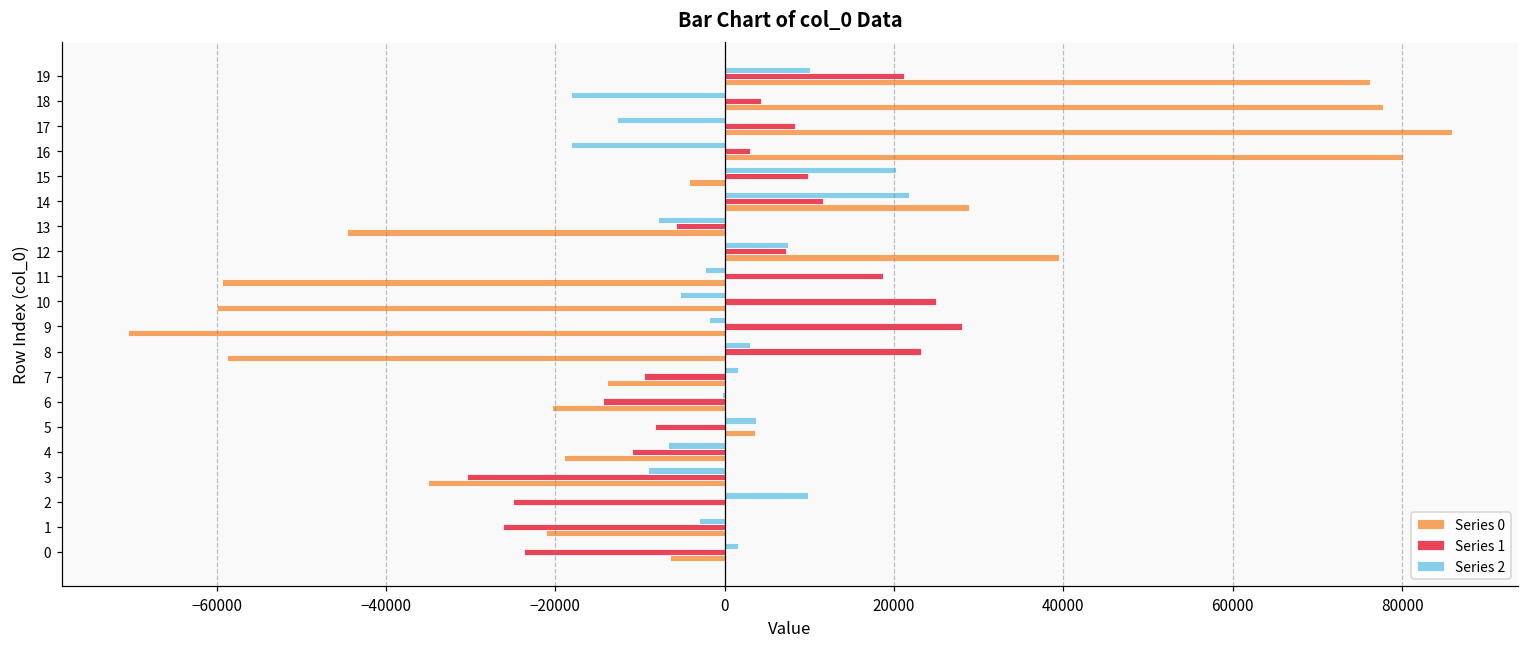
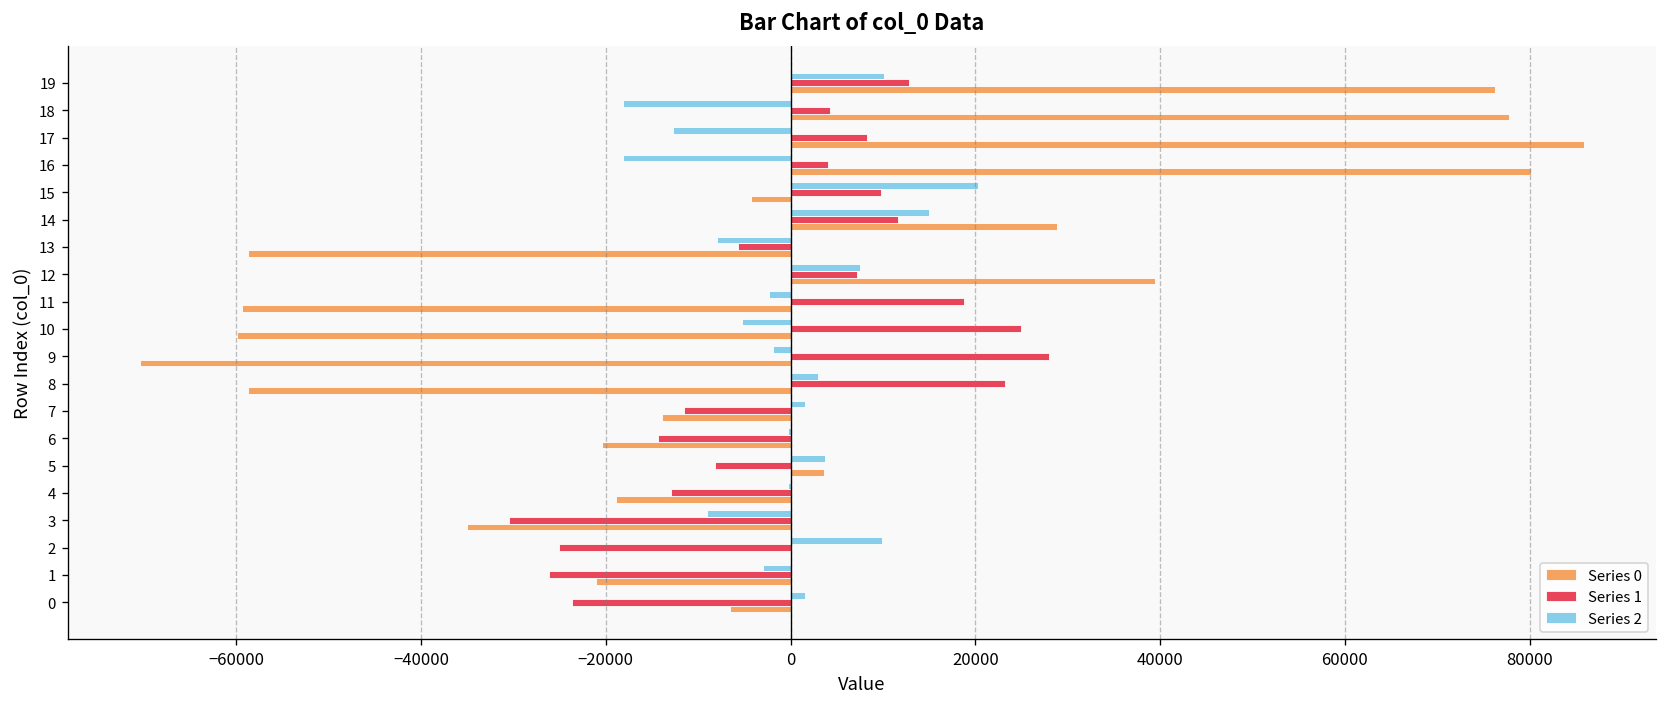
  {
    "Series 0": {
      "19": 76000,
      "18": 78000,
      "17": 86000,
      "16": 80000,
      "15": -4000,
      "14": 29000,
-     "13": -45000,
+     "13": -59000,
      "12": 39000,
      "11": -59000,
      "10": -60000,
      "9": -70000,
      "8": -59000,
      "7": -14000,
      "6": -20000,
      "5": 4000,
      "4": -19000,
      "3": -35000,
      "1": -21000,
      "0": -7000
    },
    "Series 1": {
-     "19": 21000,
+     "19": 13000,
      "18": 4000,
      "17": 8000,
-     "16": 3000,
+     "16": 4000,
      "15": 10000,
      "14": 12000,
      "13": -6000,
      "12": 7000,
      "11": 19000,
      "10": 25000,
      "9": 28000,
      "8": 23000,
-     "7": -10000,
+     "7": -12000,
      "6": -14000,
      "5": -8000,
-     "4": -11000,
+     "4": -13000,
      "3": -30000,
      "2": -25000,
      "1": -26000,
      "0": -24000
    },
    "Series 2": {
      "19": 10000,
      "18": -18000,
      "17": -13000,
      "16": -18000,
      "15": 20000,
-     "14": 22000,
+     "14": 15000,
      "13": -8000,
      "12": 7000,
      "11": -2000,
      "10": -5000,
      "9": -2000,
      "8": 3000,
      "7": 2000,
      "6": 0,
      "5": 4000,
-     "4": -7000,
+     "4": 0,
      "3": -9000,
      "2": 10000,
      "1": -3000,
      "0": 2000
    }
  }
